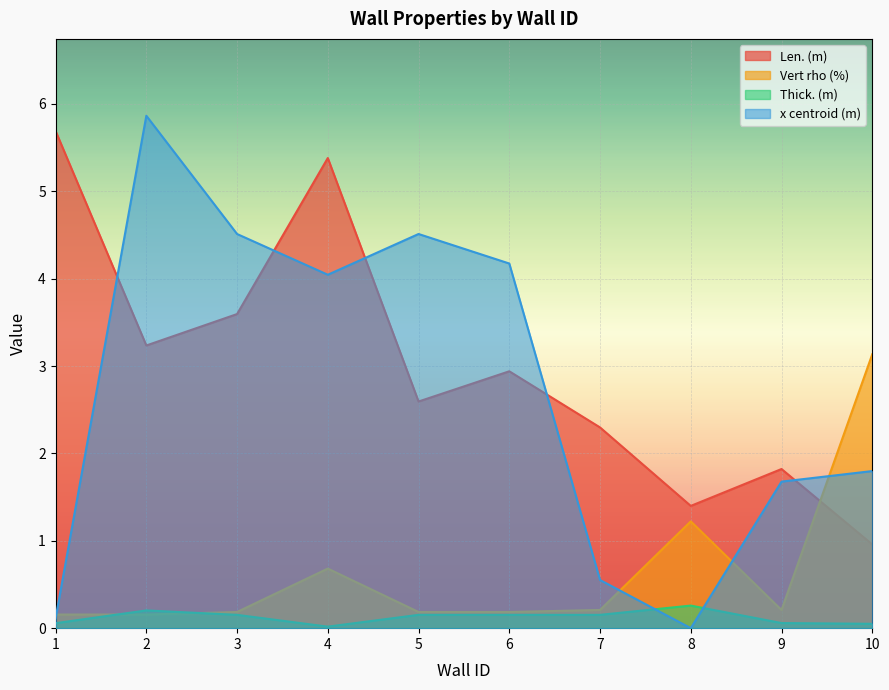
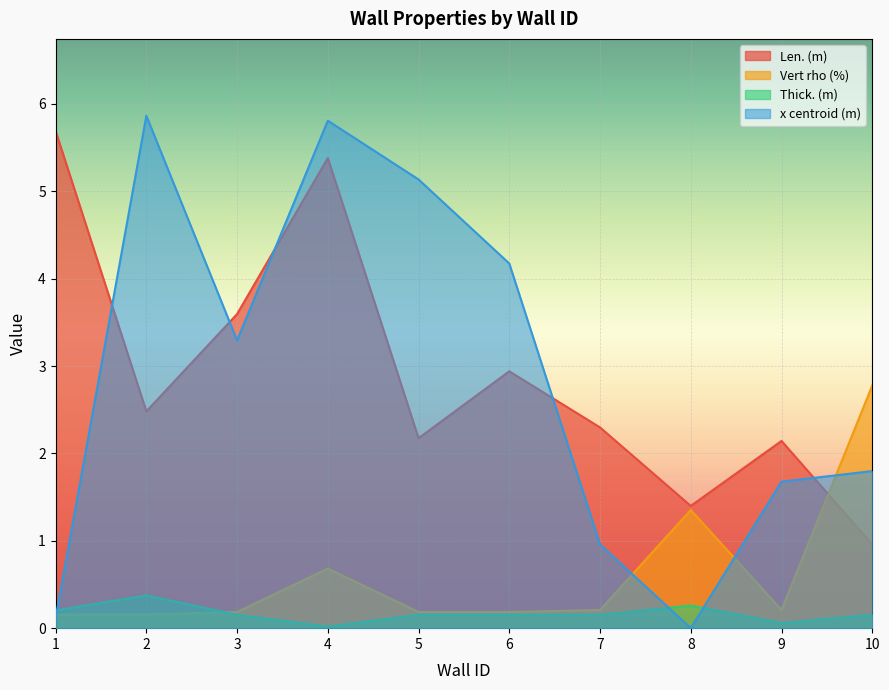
  {
    "Len. (m)": {
      "1": 5.7,
-     "2": 3.2,
+     "2": 2.5,
      "3": 3.6,
      "4": 5.4,
-     "5": 2.6,
+     "5": 2.2,
      "6": 2.9,
      "7": 2.3,
      "8": 1.4,
-     "9": 1.8,
+     "9": 2.1,
      "10": 1.0
    },
    "Vert rho (%)": {
      "1": 0.2,
      "2": 0.2,
      "3": 0.2,
      "4": 0.7,
      "5": 0.2,
      "6": 0.2,
      "7": 0.2,
-     "8": 1.2,
+     "8": 1.4,
      "9": 0.2,
-     "10": 3.1
+     "10": 2.8
    },
    "Thick. (m)": {
-     "1": 0.1,
-     "2": 0.2,
+     "1": 0.2,
+     "2": 0.4,
      "3": 0.2,
      "4": 0.0,
      "5": 0.2,
      "6": 0.2,
      "7": 0.2,
      "8": 0.3,
      "9": 0.1,
-     "10": 0.1
+     "10": 0.2
    },
    "x centroid (m)": {
      "1": 0.1,
      "2": 5.9,
-     "3": 4.5,
-     "4": 4.0,
-     "5": 4.5,
+     "3": 3.3,
+     "4": 5.8,
+     "5": 5.1,
      "6": 4.2,
-     "7": 0.6,
+     "7": 1.0,
      "8": 0.0,
      "9": 1.7,
      "10": 1.8
    }
  }
